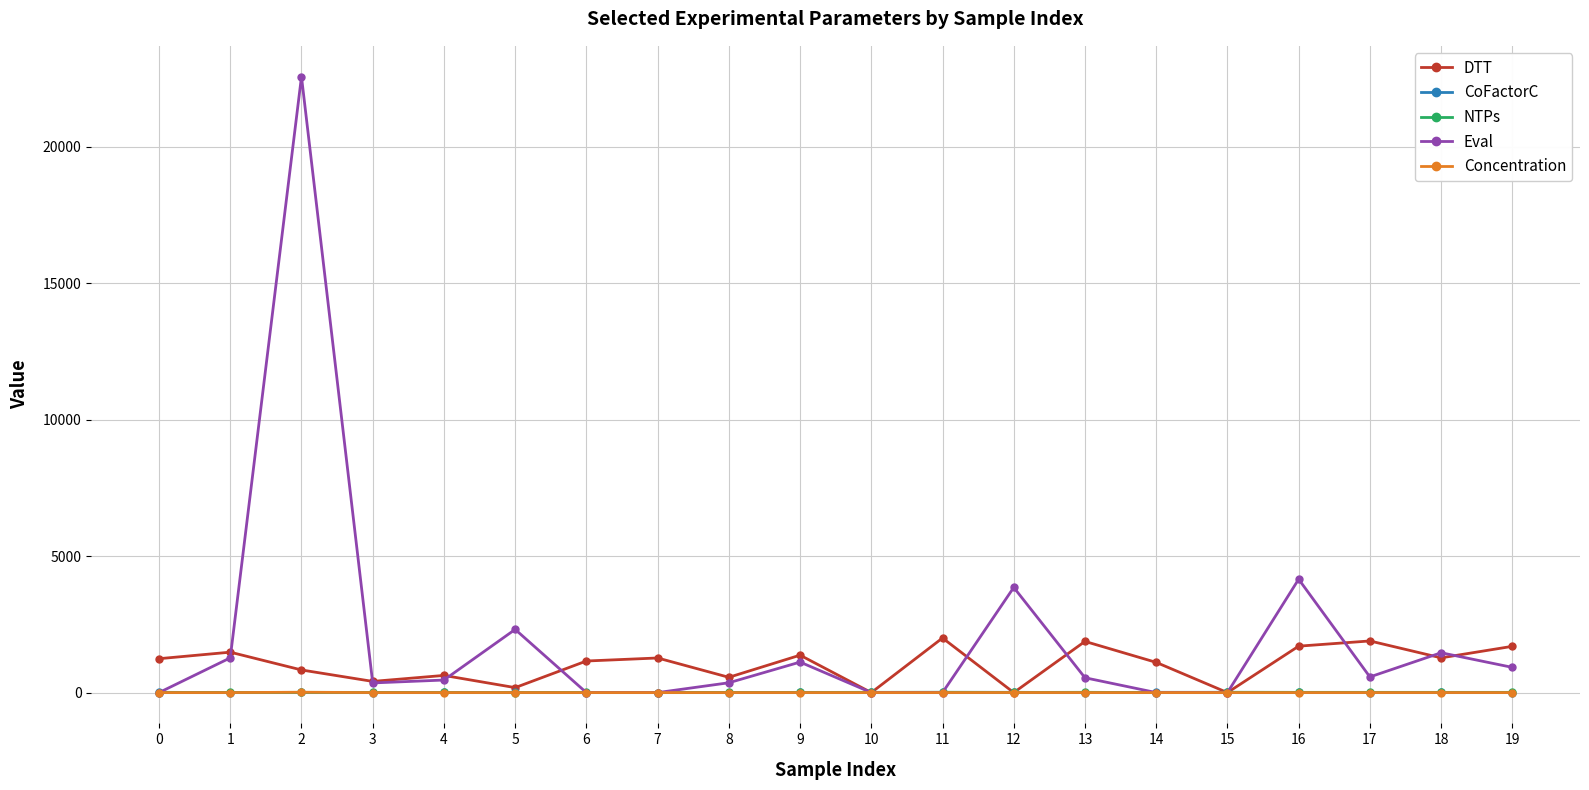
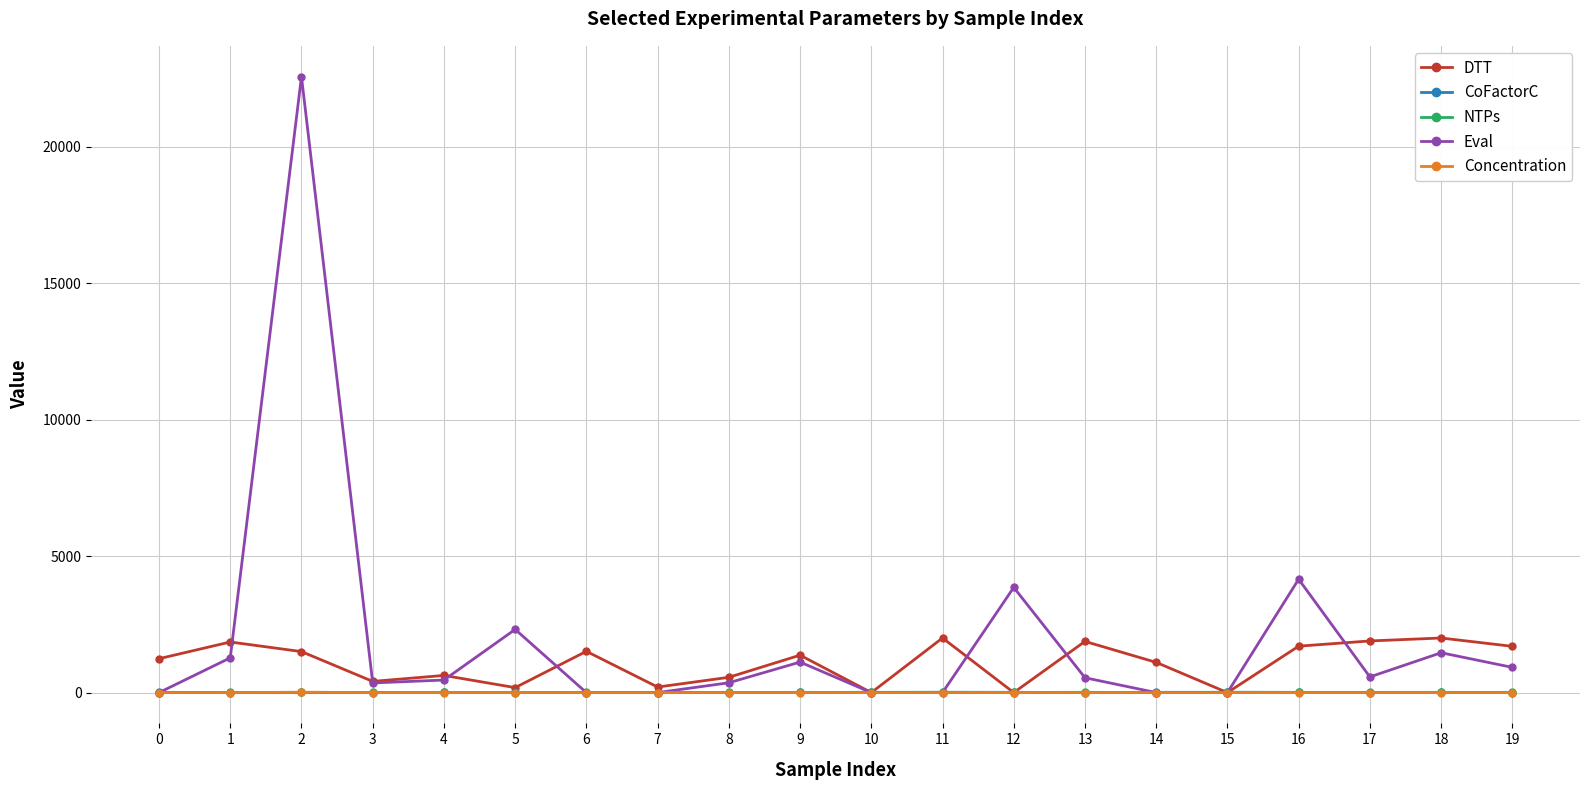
  {
    "DTT": {
      "0": 1200,
-     "1": 1500,
-     "2": 800,
+     "1": 1900,
+     "2": 1500,
      "4": 600,
      "5": 200,
-     "6": 1200,
-     "7": 1300,
+     "6": 1500,
+     "7": 200,
      "8": 600,
      "9": 1400,
      "11": 2000,
      "13": 1900,
      "14": 1100,
      "16": 1700,
      "17": 1900,
-     "18": 1300,
+     "18": 2000,
      "19": 1700
    },
    "Eval": {
      "1": 1300,
      "2": 22600,
      "4": 500,
      "5": 2300,
      "8": 400,
      "9": 1100,
      "12": 3900,
      "13": 500,
      "16": 4200,
      "17": 600,
      "18": 1500,
      "19": 900
    }
  }
